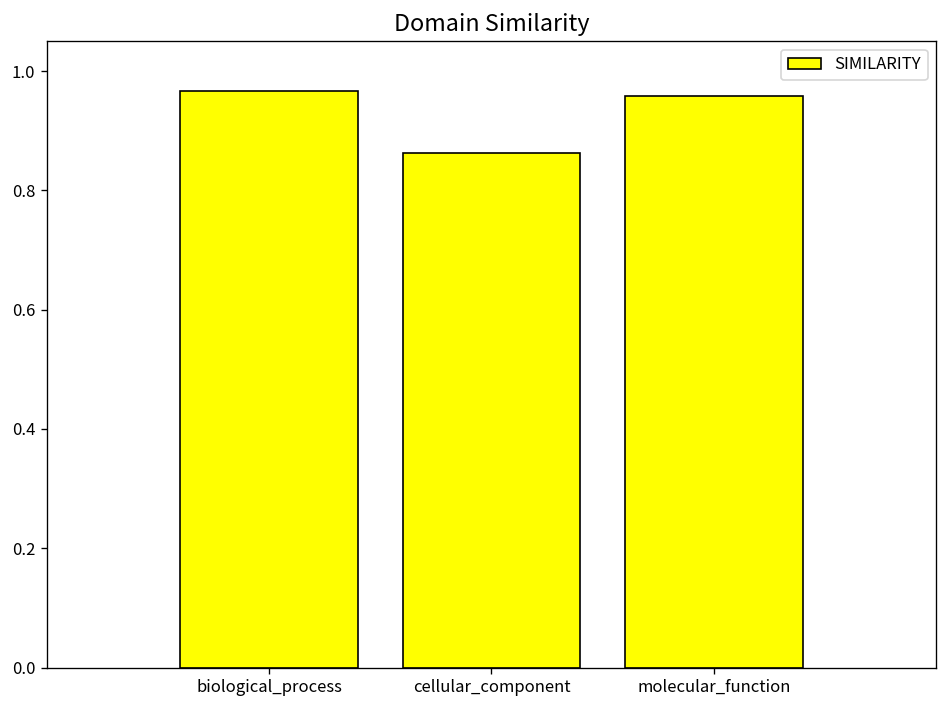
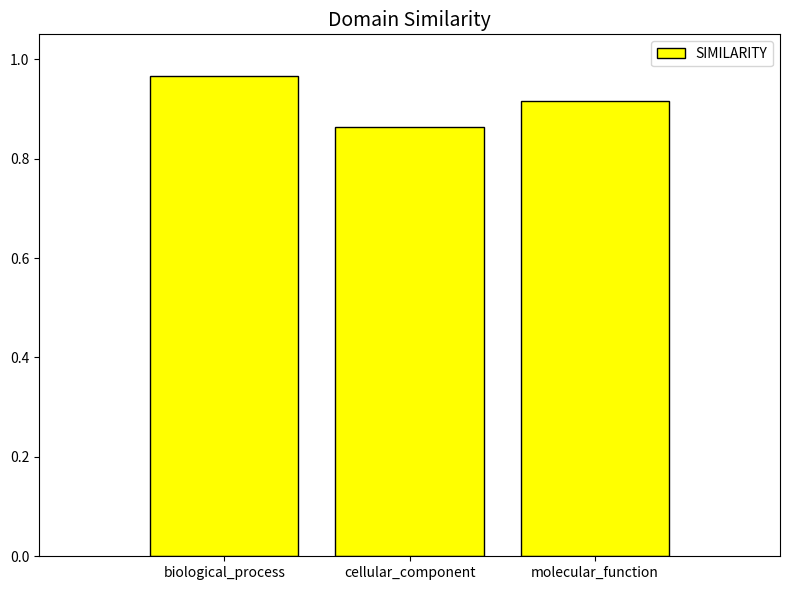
  {
    "biological_process": 0.97,
    "cellular_component": 0.86,
-   "molecular_function": 0.96
+   "molecular_function": 0.91
  }
